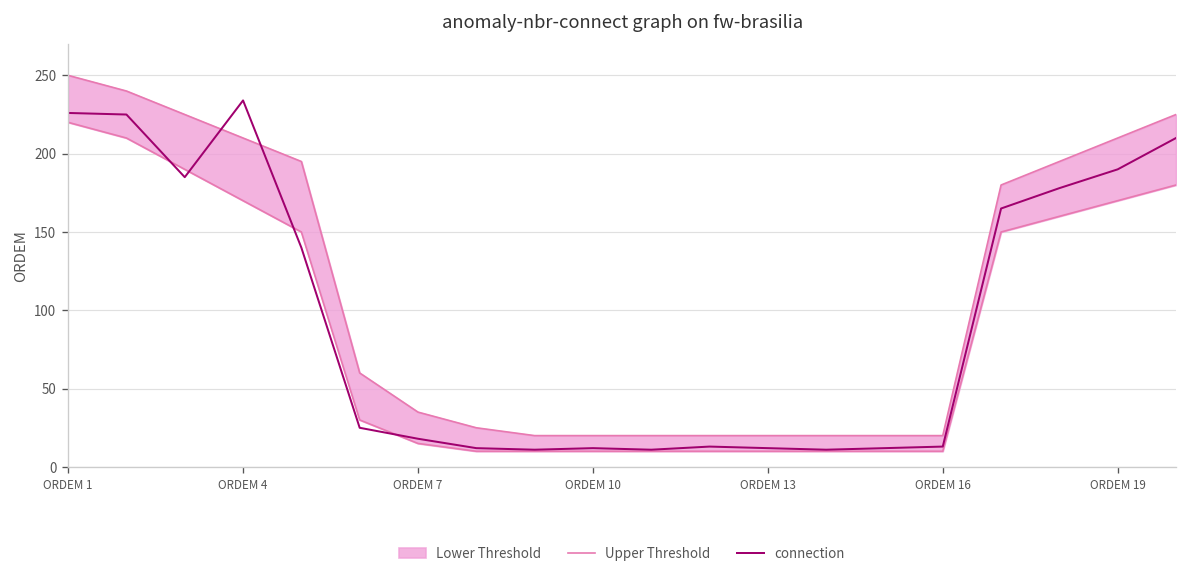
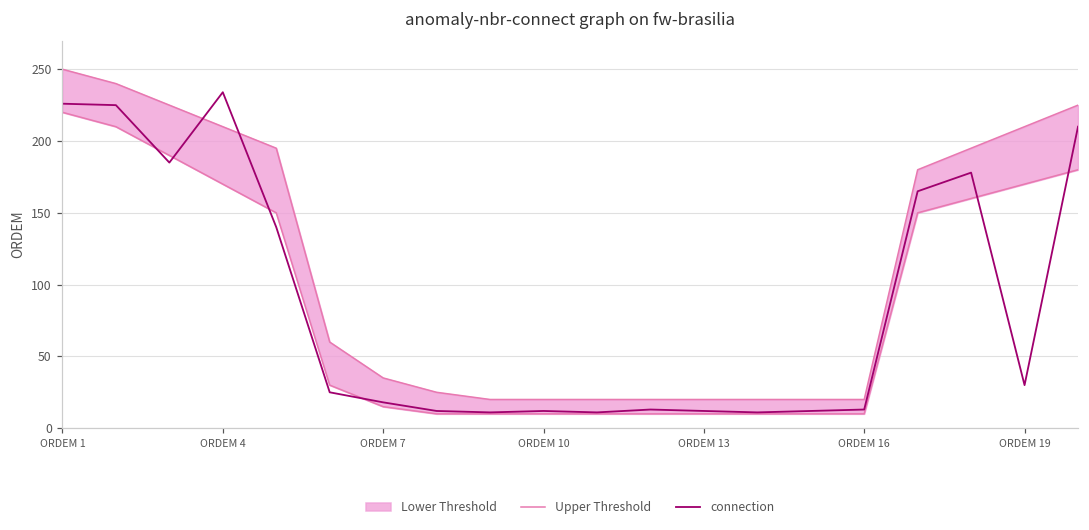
  {
    "connection": {
      "ORDEM 1": 226,
      "ORDEM 4": 234,
      "ORDEM 7": 18,
      "ORDEM 10": 12,
      "ORDEM 13": 12,
      "ORDEM 16": 13,
-     "ORDEM 19": 190
+     "ORDEM 19": 30
    }
  }
